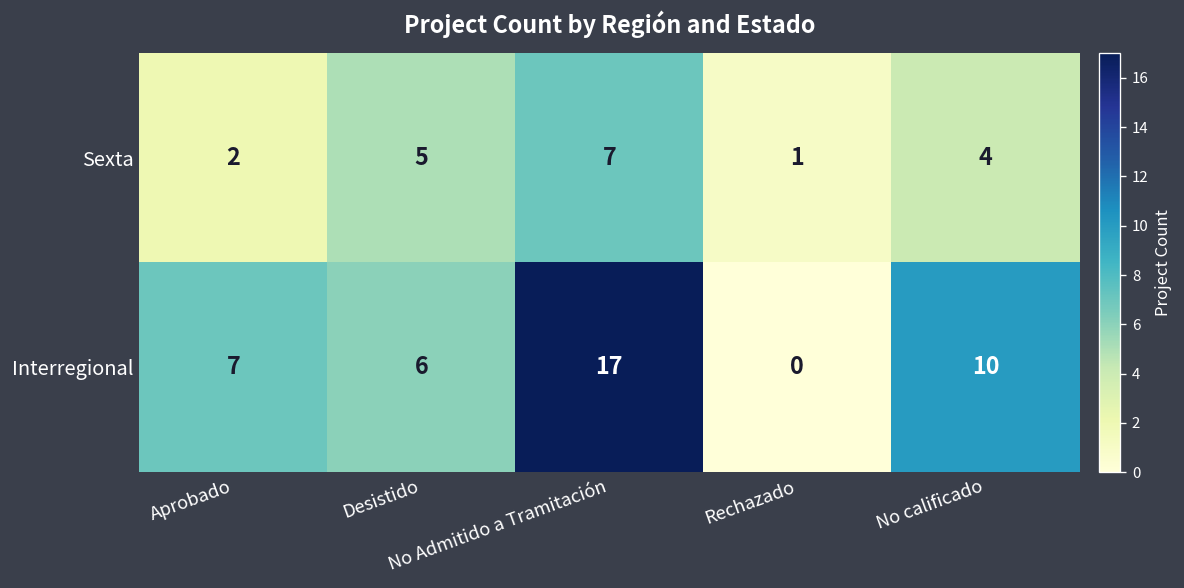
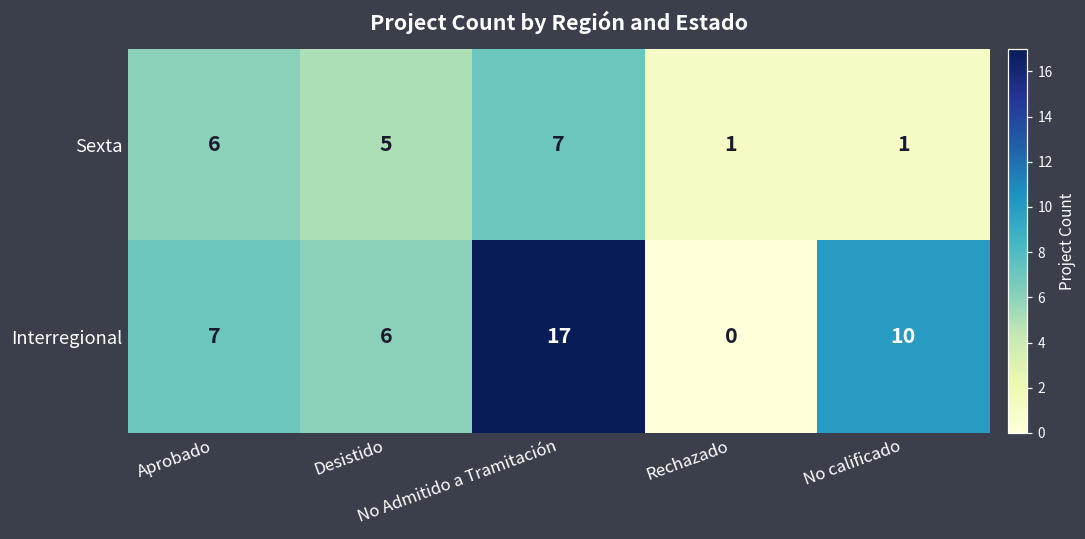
  {
    "Sexta": {
-     "Aprobado": 2,
+     "Aprobado": 6,
      "Desistido": 5,
      "No Admitido a Tramitación": 7,
      "Rechazado": 1,
-     "No calificado": 4
+     "No calificado": 1
    },
    "Interregional": {
      "Aprobado": 7,
      "Desistido": 6,
      "No Admitido a Tramitación": 17,
      "Rechazado": 0,
      "No calificado": 10
    }
  }
